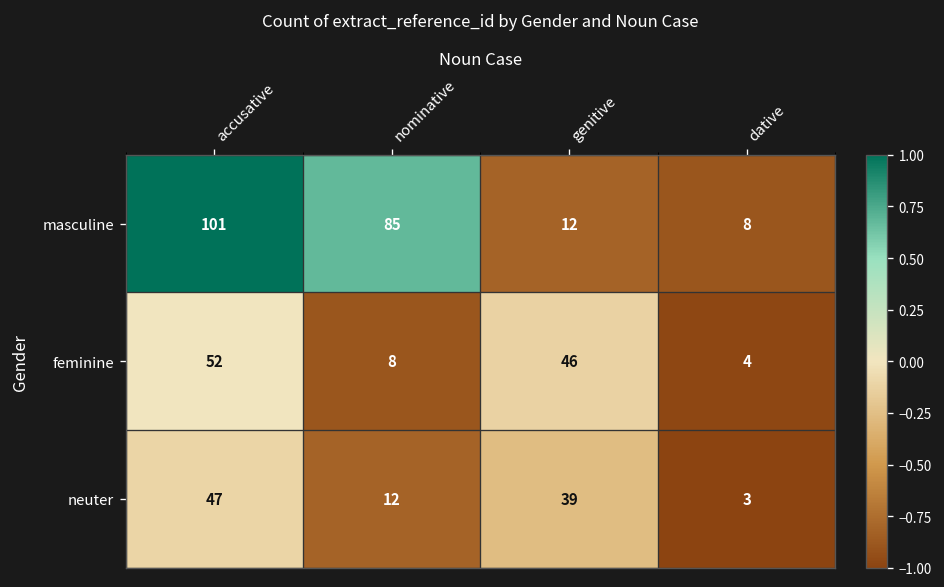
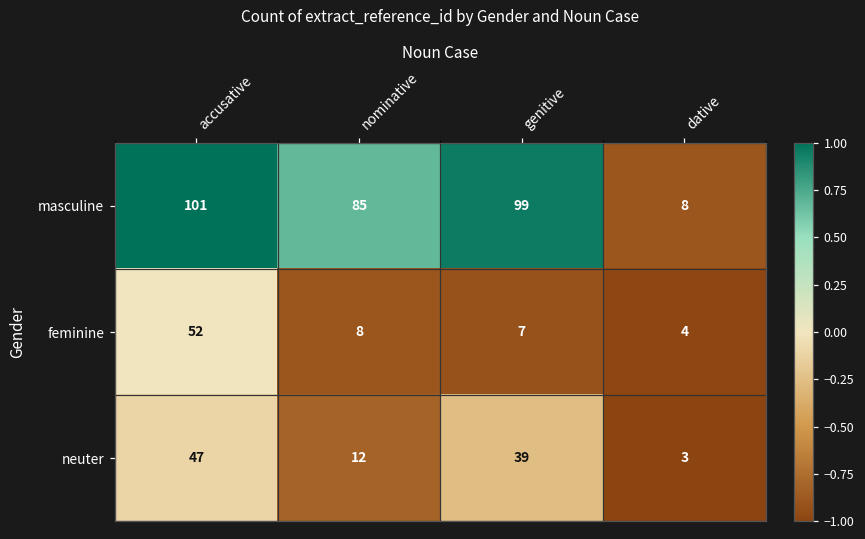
  {
    "masculine": {
      "accusative": 101,
      "nominative": 85,
-     "genitive": 12,
+     "genitive": 99,
      "dative": 8
    },
    "feminine": {
      "accusative": 52,
      "nominative": 8,
-     "genitive": 46,
+     "genitive": 7,
      "dative": 4
    },
    "neuter": {
      "accusative": 47,
      "nominative": 12,
      "genitive": 39,
      "dative": 3
    }
  }
